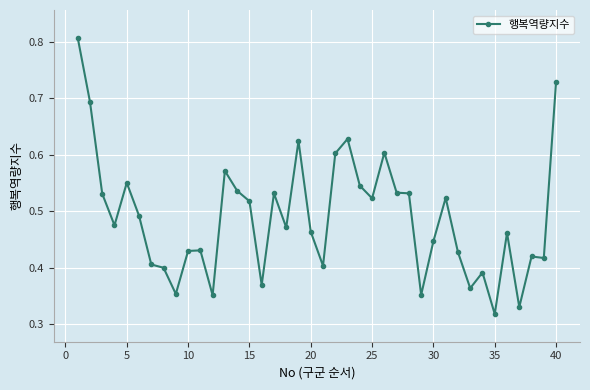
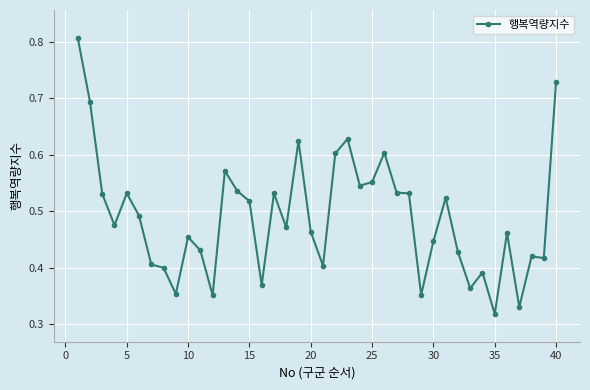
  {
-   "5": 0.55,
-   "10": 0.43,
+   "5": 0.53,
+   "10": 0.45,
    "15": 0.52,
    "20": 0.46,
-   "25": 0.52,
+   "25": 0.55,
    "30": 0.45,
    "35": 0.32,
    "40": 0.73
  }
